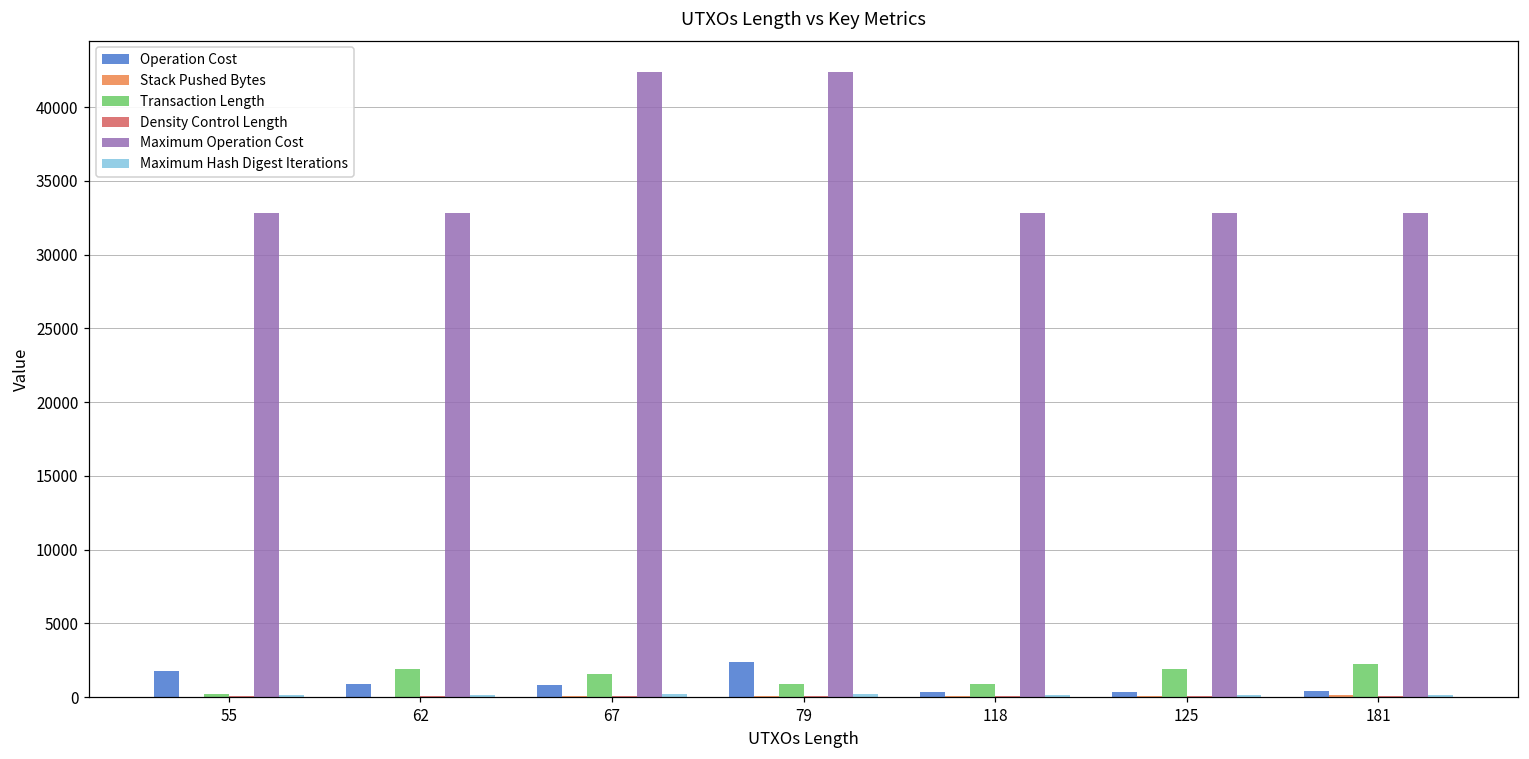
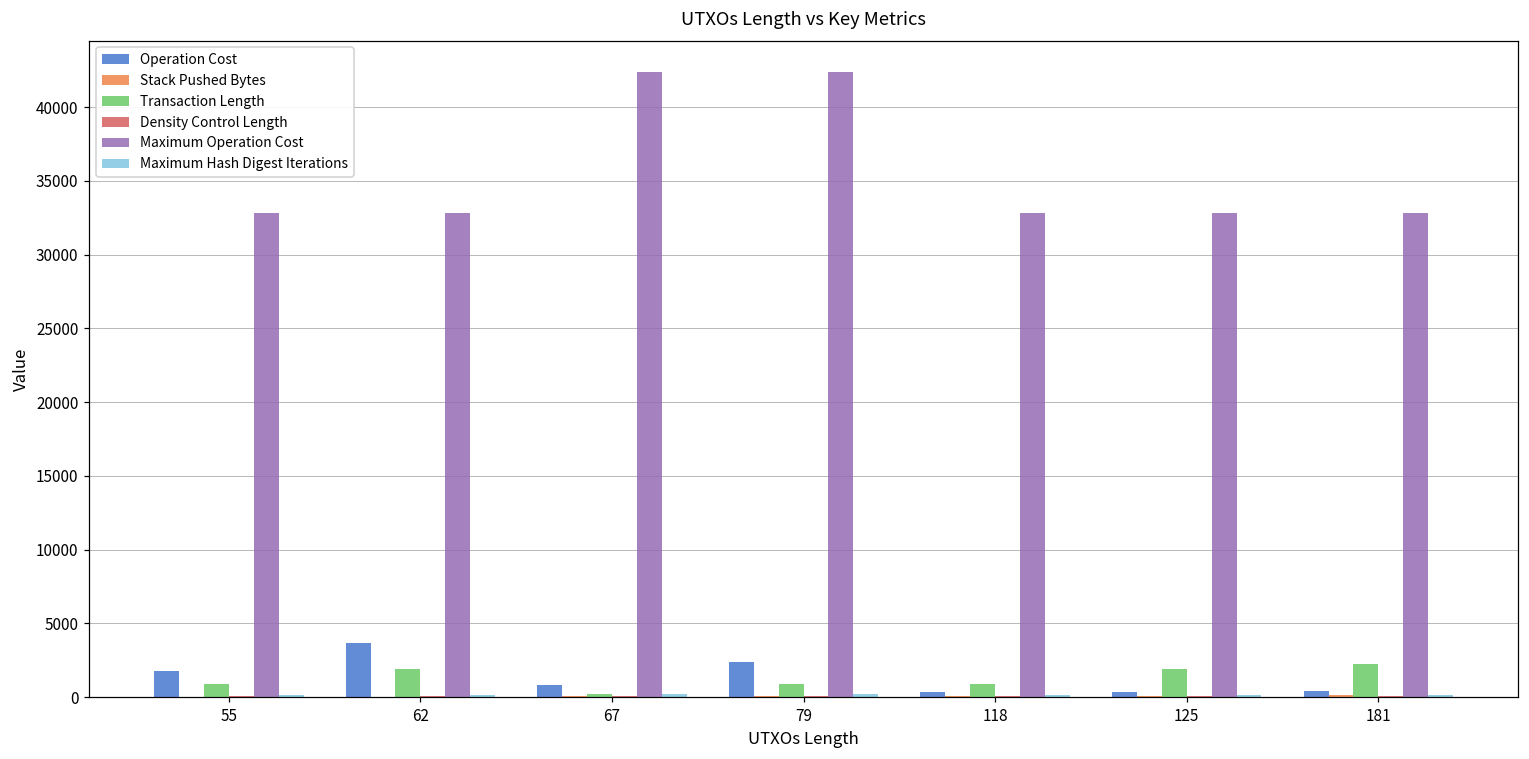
  {
    "Operation Cost": {
      "55": 1800,
-     "62": 900,
+     "62": 3700,
      "67": 800,
      "79": 2400,
      "118": 400,
      "125": 300,
      "181": 400
    },
    "Transaction Length": {
-     "55": 200,
+     "55": 900,
      "62": 1900,
-     "67": 1500,
+     "67": 200,
      "79": 900,
      "118": 900,
      "125": 1900,
      "181": 2200
    },
    "Maximum Operation Cost": {
      "55": 32800,
      "62": 32800,
      "67": 42400,
      "79": 42400,
      "118": 32800,
      "125": 32800,
      "181": 32800
    }
  }
